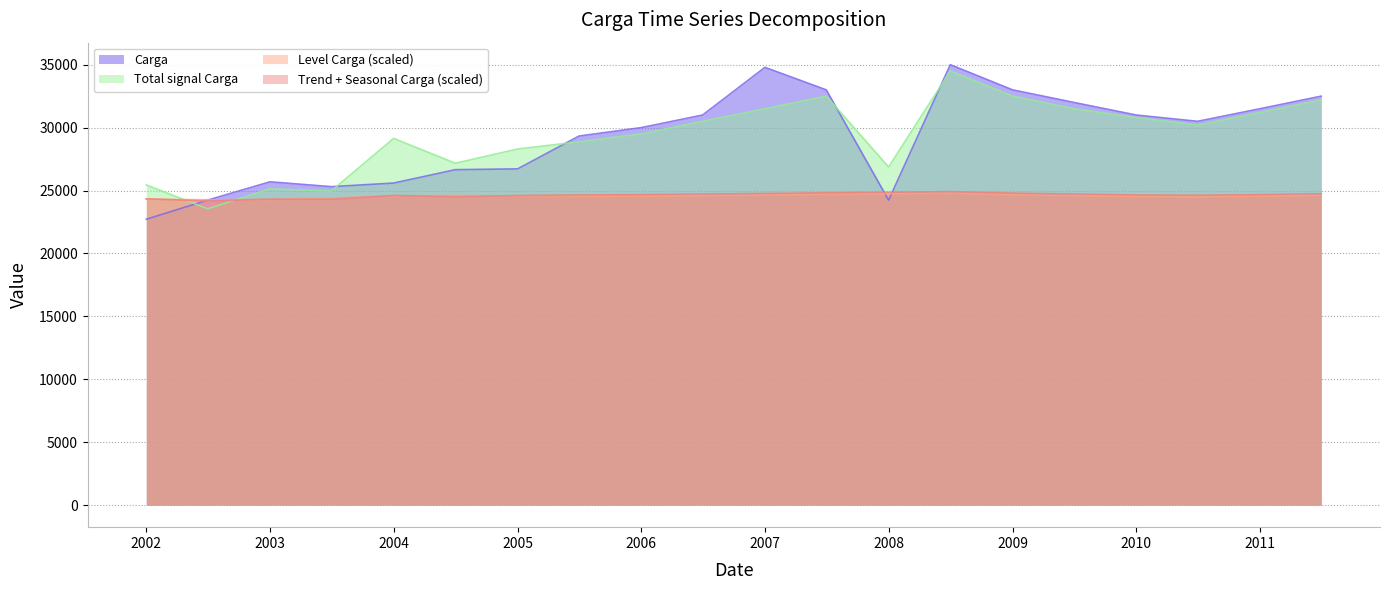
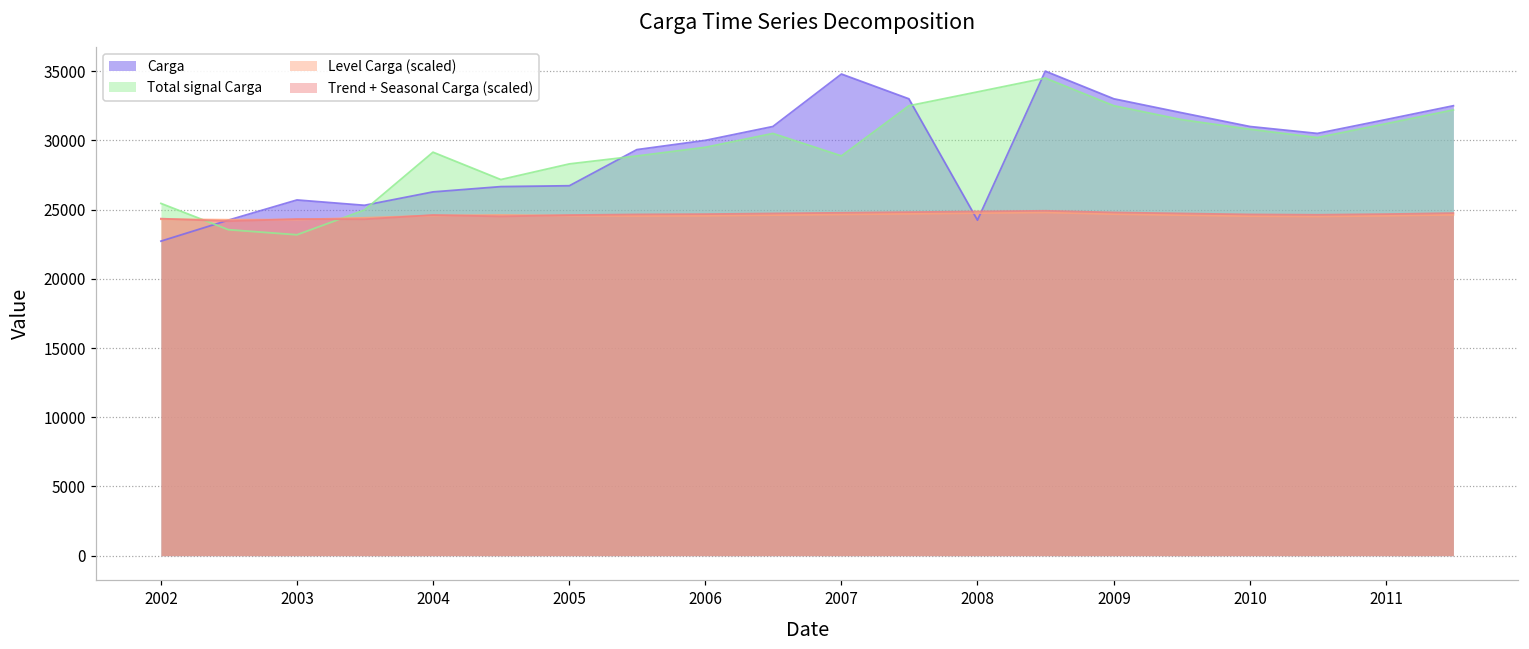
  {
    "Carga": {
      "2002": 22700,
      "2003": 25700,
-     "2004": 25600,
+     "2004": 26300,
      "2005": 26700,
      "2006": 30000,
      "2007": 34800,
      "2008": 24200,
      "2009": 33000,
      "2011": 31500
    },
    "Total signal Carga": {
      "2002": 25400,
-     "2003": 25100,
+     "2003": 23200,
      "2004": 29100,
      "2005": 28300,
      "2006": 29500,
-     "2007": 31500,
-     "2008": 26900,
+     "2007": 28900,
+     "2008": 33500,
      "2009": 32500,
      "2011": 31200
    }
  }
